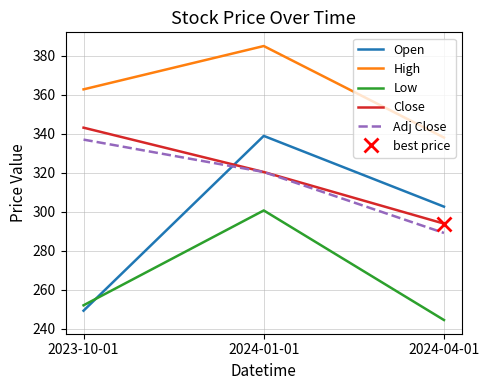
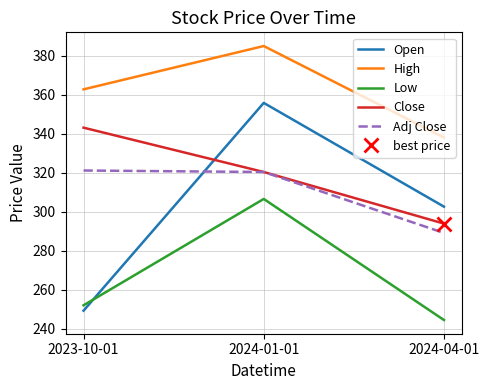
  {
    "Open": {
      "2023-10-01": 249,
-     "2024-01-01": 339,
+     "2024-01-01": 356,
      "2024-04-01": 303
    },
    "High": {
      "2023-10-01": 363,
      "2024-01-01": 385
    },
    "Low": {
      "2023-10-01": 252,
-     "2024-01-01": 301,
+     "2024-01-01": 307,
      "2024-04-01": 245
    },
    "Close": {
      "2023-10-01": 343
    },
    "Adj Close": {
-     "2023-10-01": 337,
+     "2023-10-01": 321,
      "2024-04-01": 289
    }
  }
